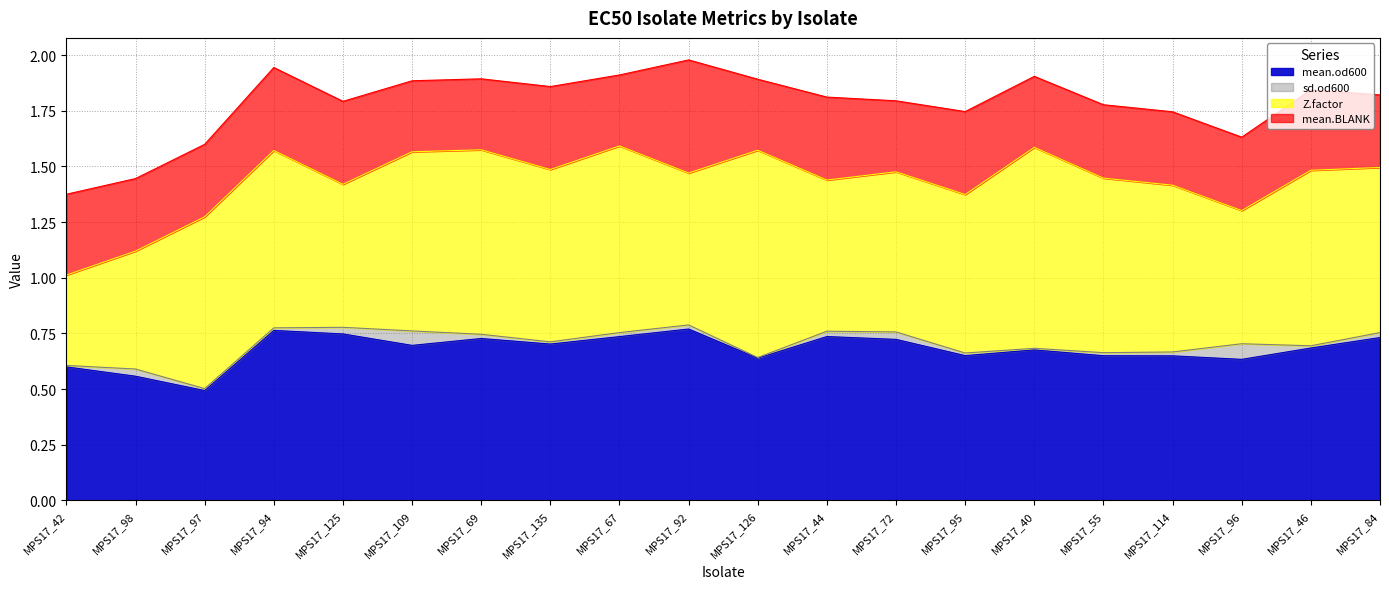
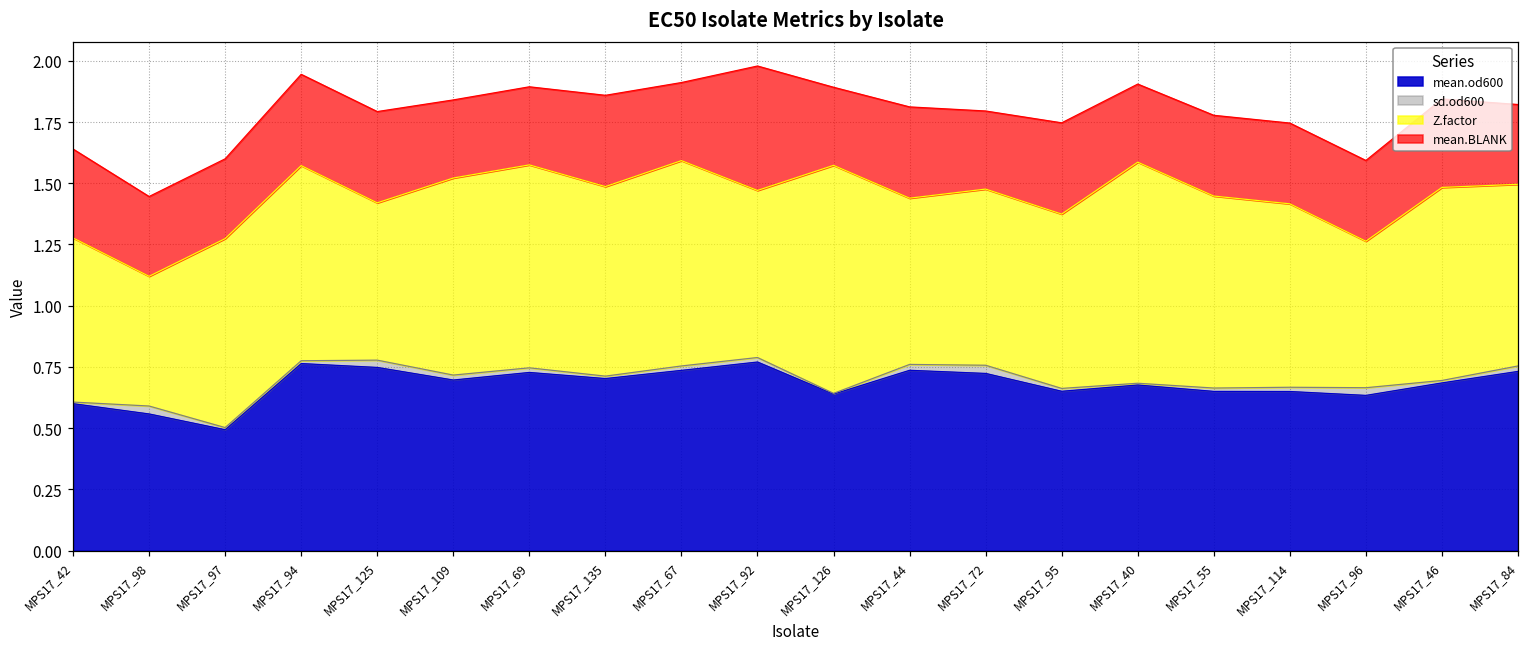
  {
    "mean.od600": {
      "MPS17_98": 0.56,
      "MPS17_125": 0.75,
      "MPS17_109": 0.70,
      "MPS17_69": 0.73,
      "MPS17_67": 0.74,
      "MPS17_92": 0.77,
      "MPS17_44": 0.74,
      "MPS17_72": 0.72,
      "MPS17_95": 0.65,
      "MPS17_55": 0.65,
      "MPS17_114": 0.65,
      "MPS17_96": 0.63,
      "MPS17_84": 0.73
    },
    "sd.od600": {
      "MPS17_98": 0.03,
      "MPS17_125": 0.03,
-     "MPS17_109": 0.06,
+     "MPS17_109": 0.02,
      "MPS17_69": 0.02,
      "MPS17_67": 0.02,
      "MPS17_92": 0.02,
      "MPS17_44": 0.02,
      "MPS17_72": 0.03,
      "MPS17_95": 0.01,
      "MPS17_55": 0.01,
      "MPS17_114": 0.02,
-     "MPS17_96": 0.07,
+     "MPS17_96": 0.03,
      "MPS17_84": 0.02
    },
    "Z.factor": {
-     "MPS17_42": 0.41,
+     "MPS17_42": 0.67,
      "MPS17_98": 0.53,
      "MPS17_97": 0.77,
      "MPS17_94": 0.80,
      "MPS17_125": 0.64,
      "MPS17_109": 0.80,
      "MPS17_69": 0.83,
      "MPS17_135": 0.77,
      "MPS17_67": 0.84,
      "MPS17_92": 0.68,
      "MPS17_126": 0.93,
      "MPS17_44": 0.68,
      "MPS17_72": 0.72,
      "MPS17_95": 0.71,
      "MPS17_40": 0.90,
      "MPS17_55": 0.78,
      "MPS17_114": 0.75,
      "MPS17_96": 0.60,
      "MPS17_46": 0.79,
      "MPS17_84": 0.74
    },
    "mean.BLANK": {
      "MPS17_42": 0.36,
      "MPS17_98": 0.33,
      "MPS17_97": 0.33,
      "MPS17_94": 0.37,
      "MPS17_125": 0.37,
      "MPS17_109": 0.32,
      "MPS17_69": 0.32,
      "MPS17_135": 0.37,
      "MPS17_67": 0.32,
      "MPS17_92": 0.51,
      "MPS17_126": 0.32,
      "MPS17_44": 0.37,
      "MPS17_72": 0.32,
      "MPS17_95": 0.37,
      "MPS17_40": 0.32,
      "MPS17_55": 0.33,
      "MPS17_114": 0.33,
      "MPS17_96": 0.33,
      "MPS17_84": 0.33
    }
  }
